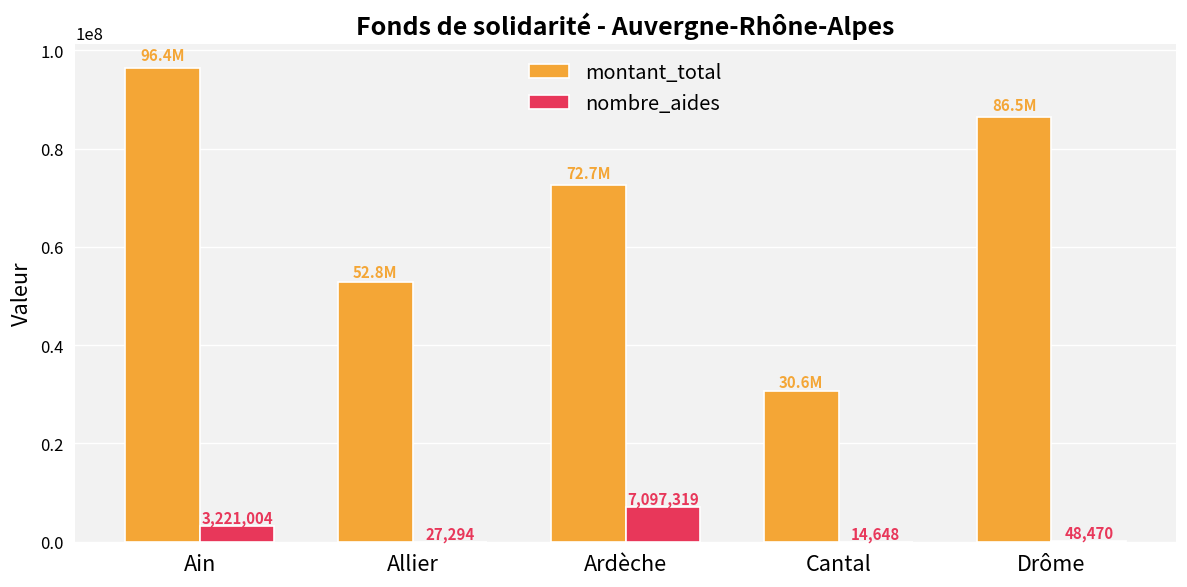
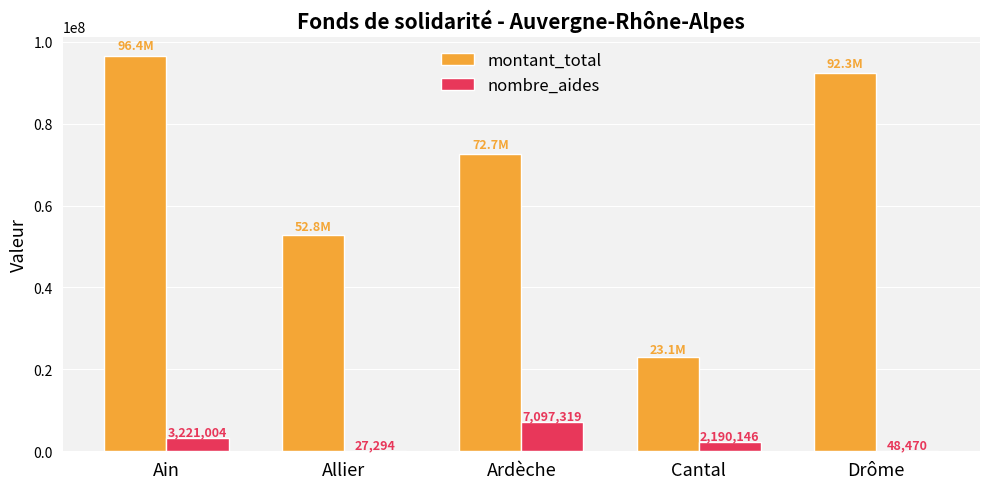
  {
    "montant_total": {
      "Ain": "96.4M",
      "Allier": "52.8M",
      "Ardèche": "72.7M",
-     "Cantal": "30.6M",
-     "Drôme": "86.5M"
+     "Cantal": "23.1M",
+     "Drôme": "92.3M"
    },
    "nombre_aides": {
      "Ain": "3,221,004",
      "Allier": "27,294",
      "Ardèche": "7,097,319",
-     "Cantal": "14,648",
+     "Cantal": "2,190,146",
      "Drôme": "48,470"
    }
  }
